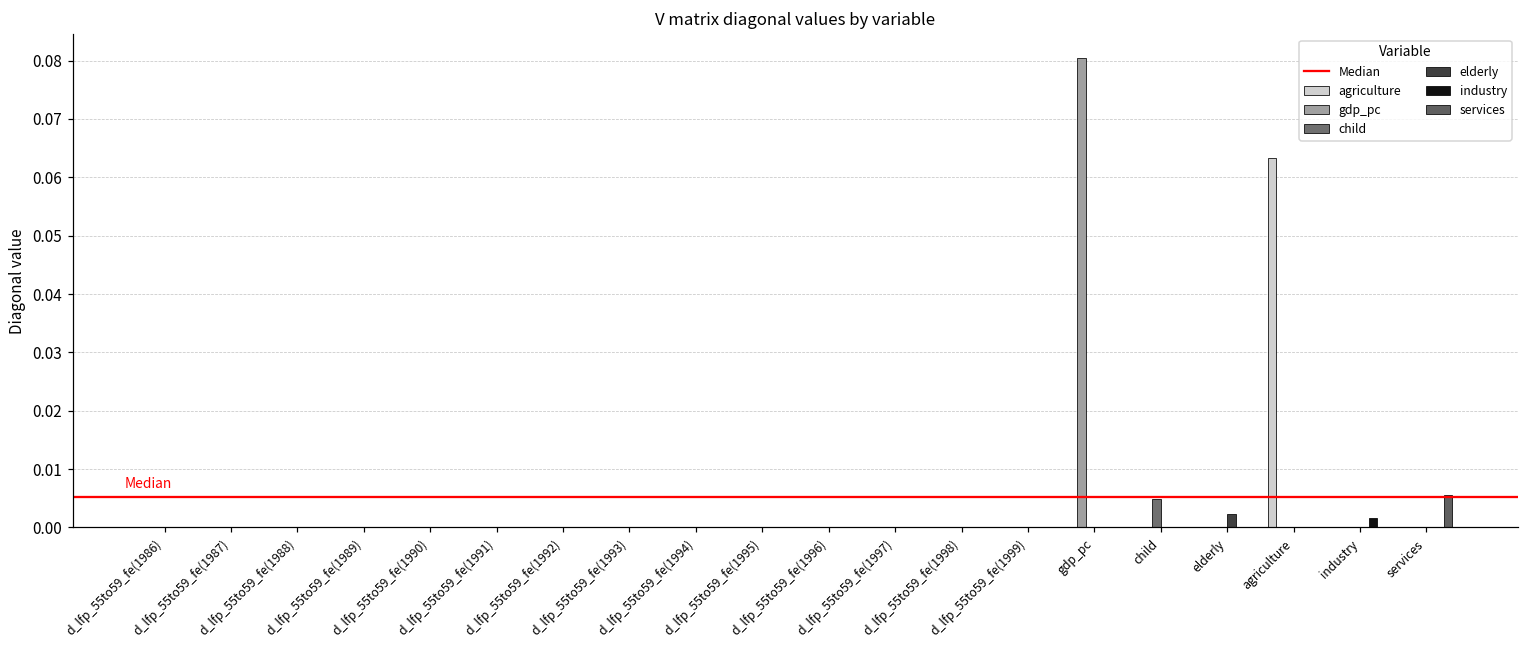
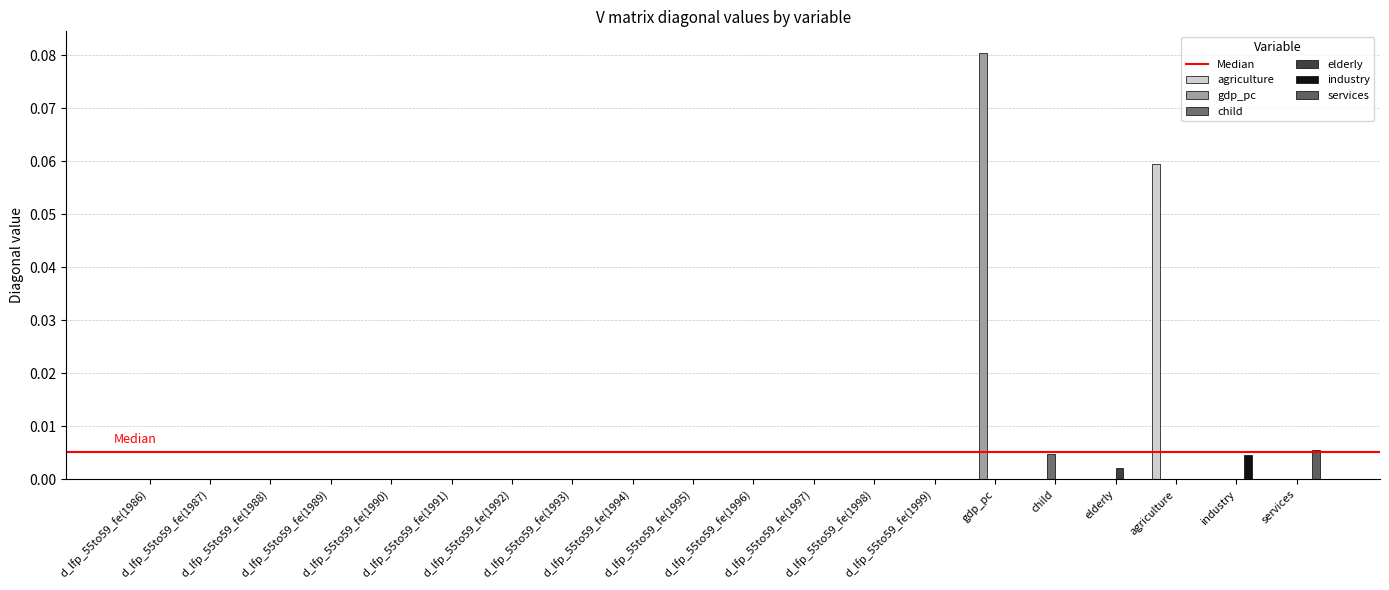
  {
    "agriculture": {
      "d_lfp_55to59_fe(1986)": 0.000,
      "d_lfp_55to59_fe(1987)": 0.000,
      "d_lfp_55to59_fe(1988)": 0.000,
      "d_lfp_55to59_fe(1989)": 0.000,
      "d_lfp_55to59_fe(1990)": 0.000,
      "d_lfp_55to59_fe(1991)": 0.000,
      "d_lfp_55to59_fe(1992)": 0.000,
      "d_lfp_55to59_fe(1993)": 0.000,
      "d_lfp_55to59_fe(1994)": 0.000,
      "d_lfp_55to59_fe(1995)": 0.000,
      "d_lfp_55to59_fe(1996)": 0.000,
      "d_lfp_55to59_fe(1997)": 0.000,
      "d_lfp_55to59_fe(1998)": 0.000,
      "d_lfp_55to59_fe(1999)": 0.000,
      "gdp_pc": 0.000,
      "child": 0.000,
      "elderly": 0.000,
-     "agriculture": 0.063,
+     "agriculture": 0.060,
      "industry": 0.000,
      "services": 0.000
    },
    "gdp_pc": {
      "d_lfp_55to59_fe(1986)": 0.000,
      "d_lfp_55to59_fe(1987)": 0.000,
      "d_lfp_55to59_fe(1988)": 0.000,
      "d_lfp_55to59_fe(1989)": 0.000,
      "d_lfp_55to59_fe(1990)": 0.000,
      "d_lfp_55to59_fe(1991)": 0.000,
      "d_lfp_55to59_fe(1992)": 0.000,
      "d_lfp_55to59_fe(1993)": 0.000,
      "d_lfp_55to59_fe(1994)": 0.000,
      "d_lfp_55to59_fe(1995)": 0.000,
      "d_lfp_55to59_fe(1996)": 0.000,
      "d_lfp_55to59_fe(1997)": 0.000,
      "d_lfp_55to59_fe(1998)": 0.000,
      "d_lfp_55to59_fe(1999)": 0.000,
      "gdp_pc": 0.080,
      "child": 0.000,
      "elderly": 0.000,
      "agriculture": 0.000,
      "industry": 0.000,
      "services": 0.000
    },
    "industry": {
      "d_lfp_55to59_fe(1986)": 0.000,
      "d_lfp_55to59_fe(1987)": 0.000,
      "d_lfp_55to59_fe(1988)": 0.000,
      "d_lfp_55to59_fe(1989)": 0.000,
      "d_lfp_55to59_fe(1990)": 0.000,
      "d_lfp_55to59_fe(1991)": 0.000,
      "d_lfp_55to59_fe(1992)": 0.000,
      "d_lfp_55to59_fe(1993)": 0.000,
      "d_lfp_55to59_fe(1994)": 0.000,
      "d_lfp_55to59_fe(1995)": 0.000,
      "d_lfp_55to59_fe(1996)": 0.000,
      "d_lfp_55to59_fe(1997)": 0.000,
      "d_lfp_55to59_fe(1998)": 0.000,
      "d_lfp_55to59_fe(1999)": 0.000,
      "gdp_pc": 0.000,
      "child": 0.000,
      "elderly": 0.000,
      "agriculture": 0.000,
-     "industry": 0.002,
+     "industry": 0.005,
      "services": 0.000
    }
  }
